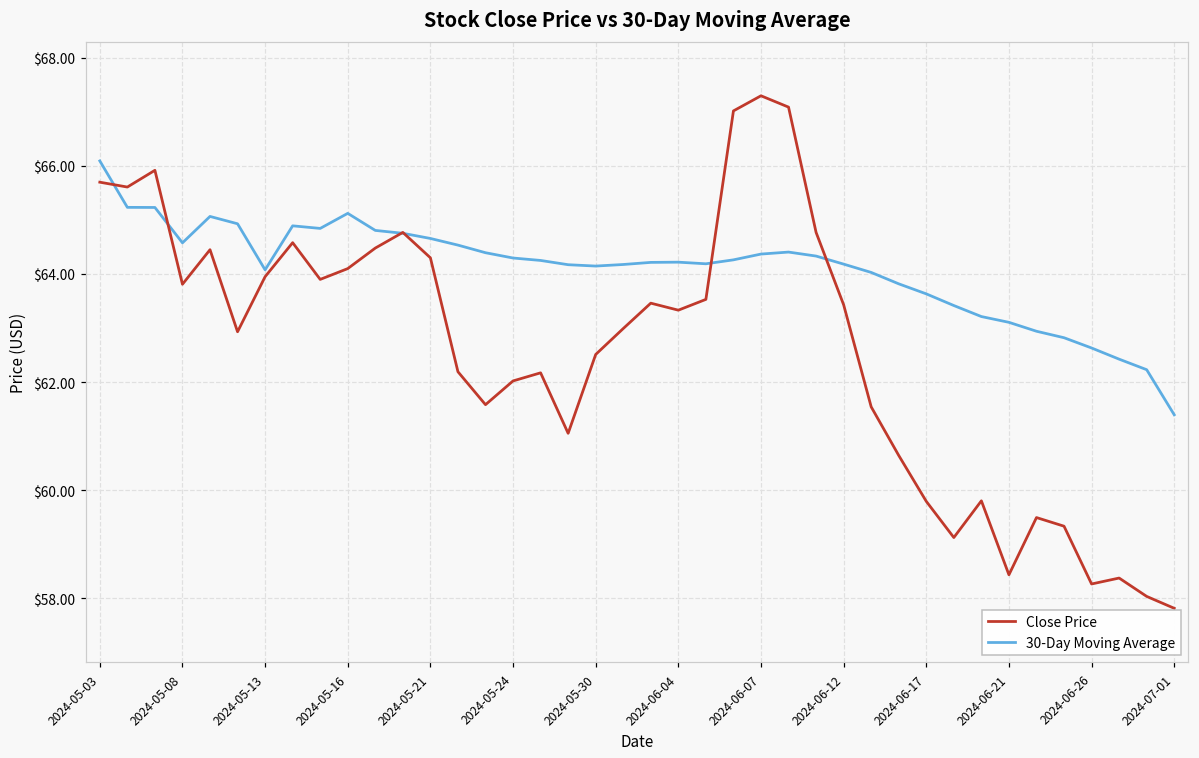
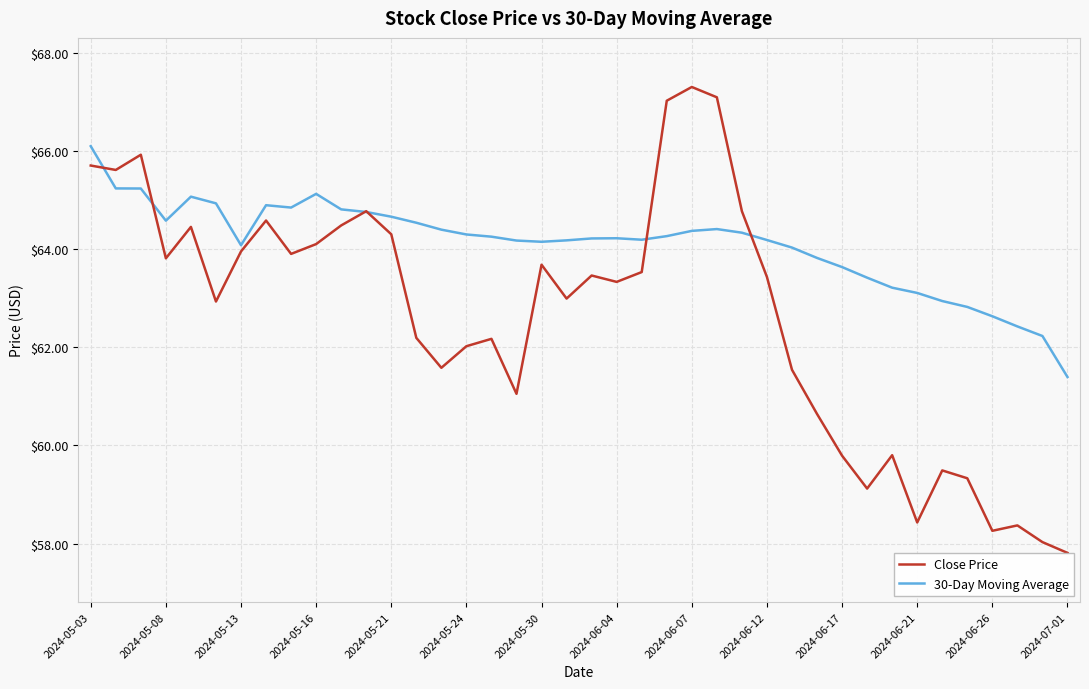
  {
    "Close Price": {
      "2024-05-03": "$65.7",
      "2024-05-08": "$63.8",
      "2024-05-13": "$64.0",
      "2024-05-16": "$64.1",
      "2024-05-21": "$64.3",
      "2024-05-24": "$62.0",
-     "2024-05-30": "$62.5",
+     "2024-05-30": "$63.7",
      "2024-06-04": "$63.3",
      "2024-06-07": "$67.3",
      "2024-06-12": "$63.4",
      "2024-06-17": "$59.8",
      "2024-06-21": "$58.4",
      "2024-06-26": "$58.3",
      "2024-07-01": "$57.8"
    },
    "30-Day Moving Average": {
      "2024-05-03": "$66.1",
      "2024-05-08": "$64.6",
      "2024-05-13": "$64.1",
      "2024-05-16": "$65.1",
      "2024-05-21": "$64.7",
      "2024-05-24": "$64.3",
      "2024-05-30": "$64.1",
      "2024-06-04": "$64.2",
      "2024-06-07": "$64.4",
      "2024-06-12": "$64.2",
      "2024-06-17": "$63.6",
      "2024-06-21": "$63.1",
      "2024-06-26": "$62.6",
      "2024-07-01": "$61.4"
    }
  }
